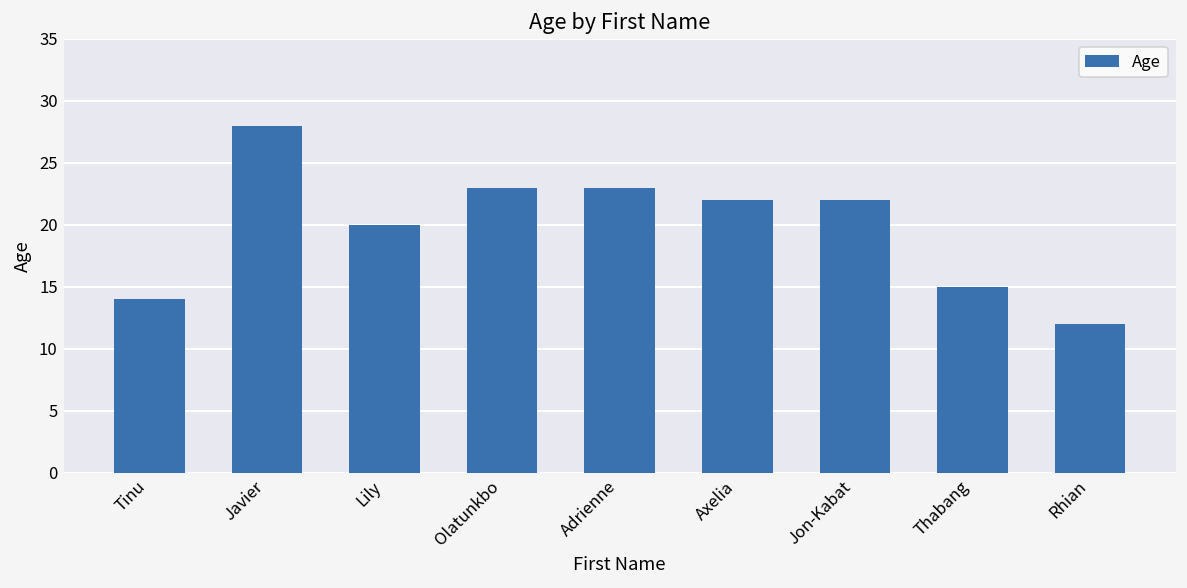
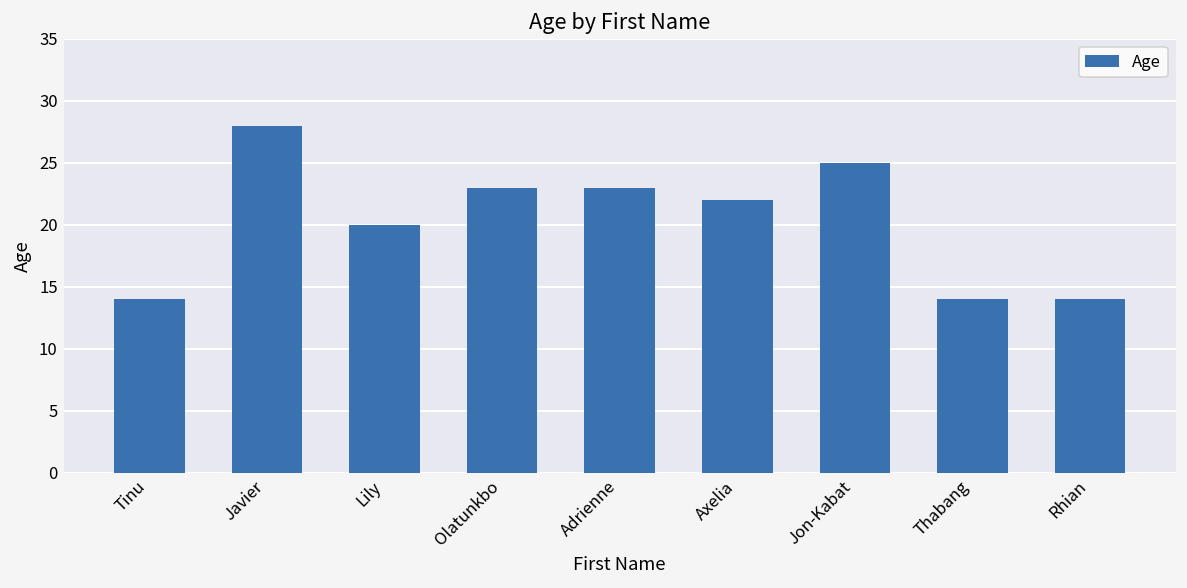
  {
    "Tinu": 14,
    "Javier": 28,
    "Lily": 20,
    "Olatunkbo": 23,
    "Adrienne": 23,
    "Axelia": 22,
-   "Jon-Kabat": 22,
-   "Thabang": 15,
-   "Rhian": 12
+   "Jon-Kabat": 25,
+   "Thabang": 14,
+   "Rhian": 14
  }
